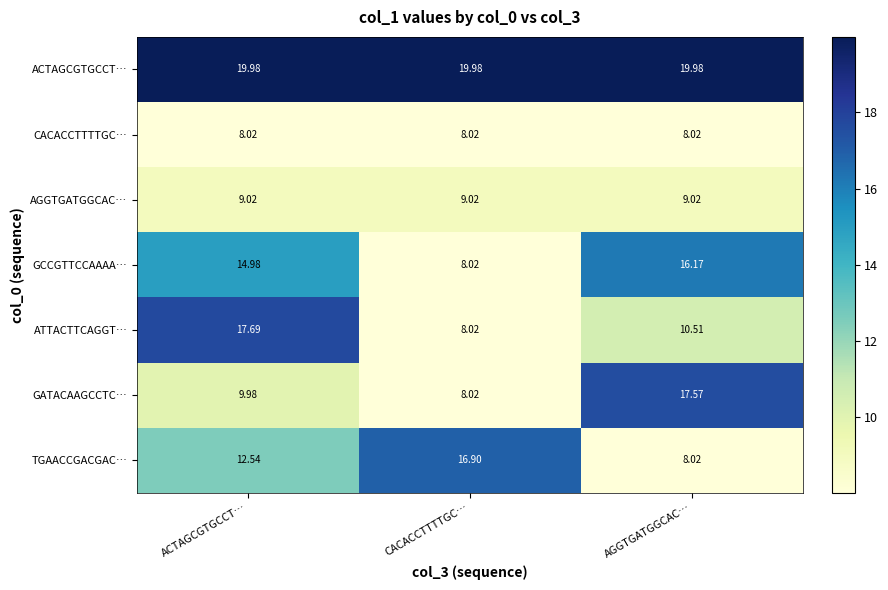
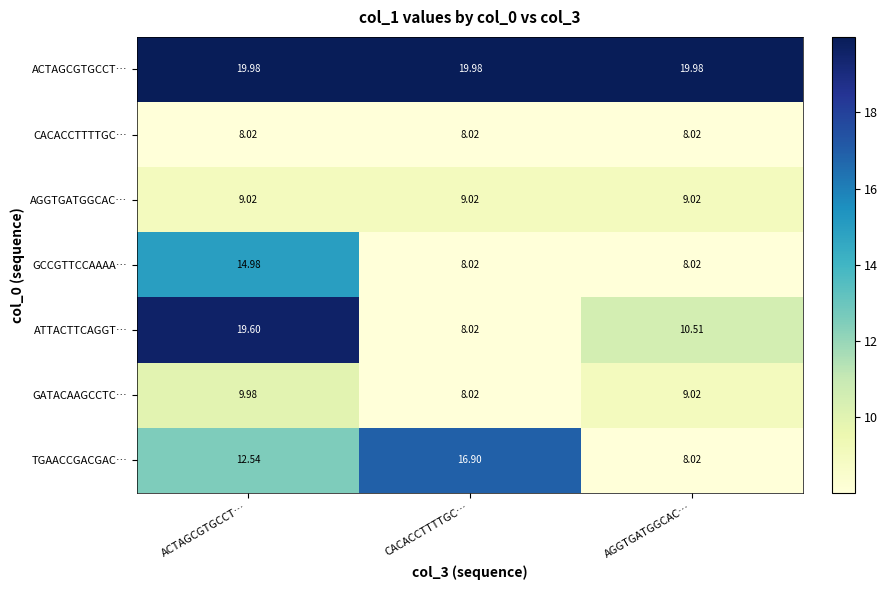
  {
    "ACTAGCGTGCCT…": {
      "ACTAGCGTGCCT…": 19.98,
      "CACACCTTTTGC…": 19.98,
      "AGGTGATGGCAC…": 19.98
    },
    "CACACCTTTTGC…": {
      "ACTAGCGTGCCT…": 8.02,
      "CACACCTTTTGC…": 8.02,
      "AGGTGATGGCAC…": 8.02
    },
    "AGGTGATGGCAC…": {
      "ACTAGCGTGCCT…": 9.02,
      "CACACCTTTTGC…": 9.02,
      "AGGTGATGGCAC…": 9.02
    },
    "GCCGTTCCAAAA…": {
      "ACTAGCGTGCCT…": 14.98,
      "CACACCTTTTGC…": 8.02,
-     "AGGTGATGGCAC…": 16.17
+     "AGGTGATGGCAC…": 8.02
    },
    "ATTACTTCAGGT…": {
-     "ACTAGCGTGCCT…": 17.69,
+     "ACTAGCGTGCCT…": 19.60,
      "CACACCTTTTGC…": 8.02,
      "AGGTGATGGCAC…": 10.51
    },
    "GATACAAGCCTC…": {
      "ACTAGCGTGCCT…": 9.98,
      "CACACCTTTTGC…": 8.02,
-     "AGGTGATGGCAC…": 17.57
+     "AGGTGATGGCAC…": 9.02
    },
    "TGAACCGACGAC…": {
      "ACTAGCGTGCCT…": 12.54,
      "CACACCTTTTGC…": 16.90,
      "AGGTGATGGCAC…": 8.02
    }
  }
